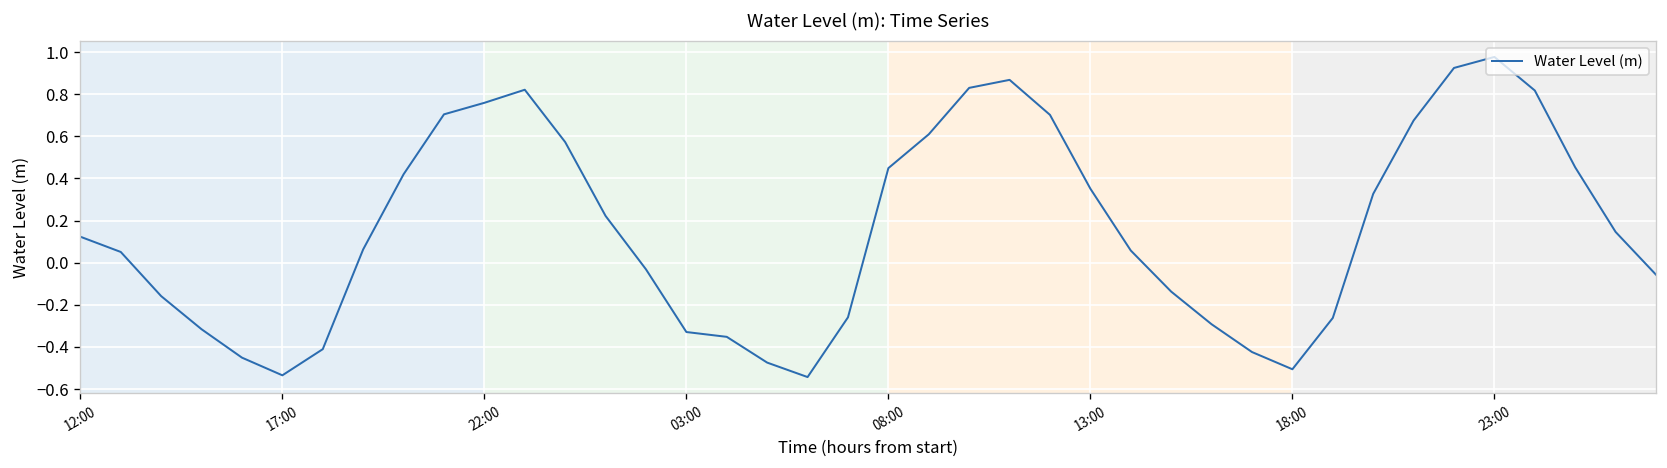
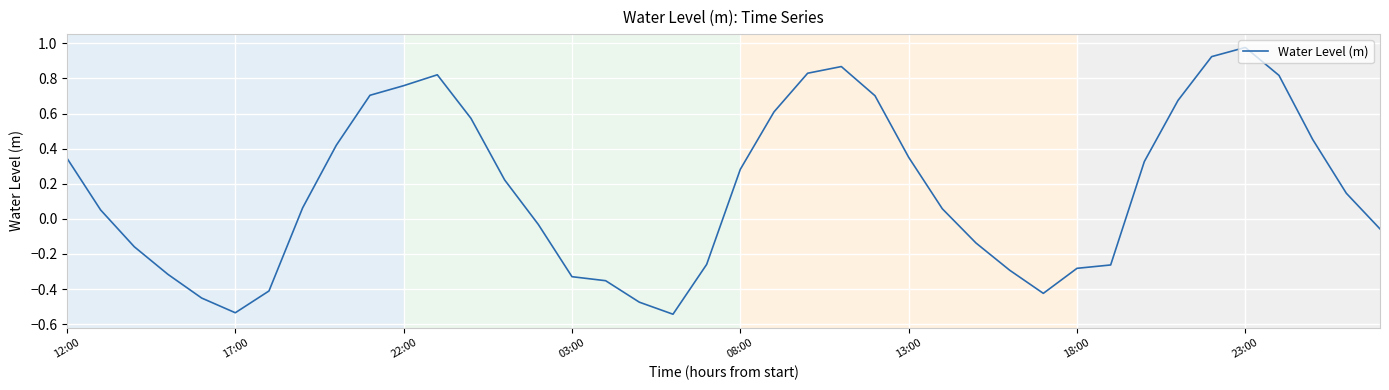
  {
-   "12:00": 0.12,
+   "12:00": 0.35,
    "17:00": -0.53,
    "22:00": 0.76,
    "03:00": -0.33,
-   "08:00": 0.45,
+   "08:00": 0.28,
    "13:00": 0.35,
-   "18:00": -0.51
+   "18:00": -0.28
  }
